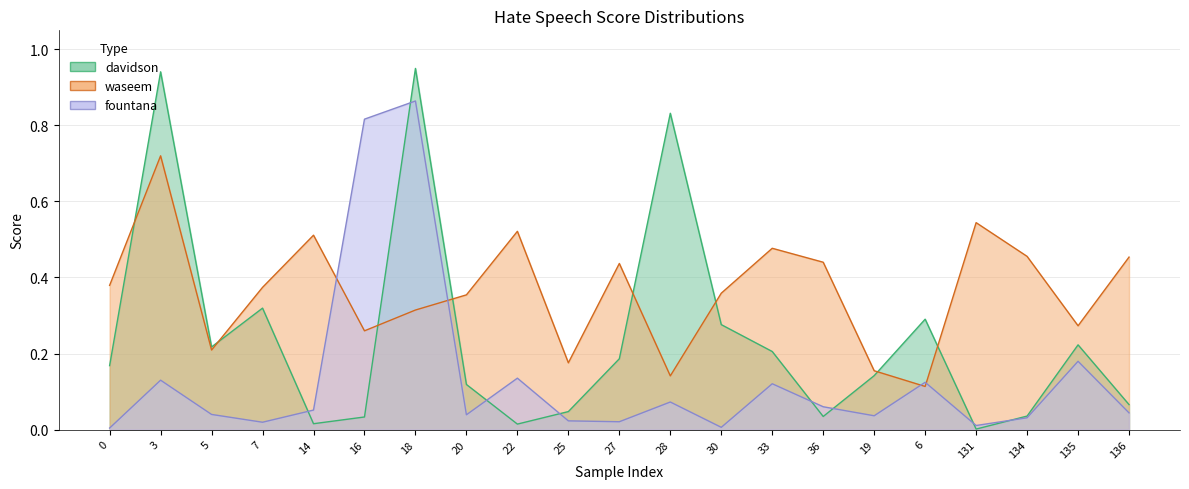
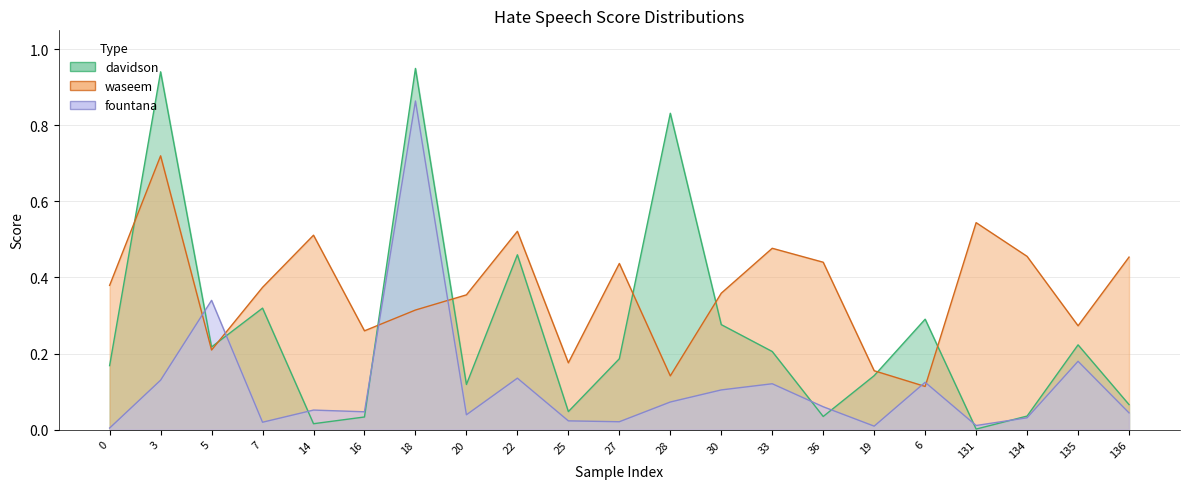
  {
    "davidson": {
      "0": 0.17,
      "3": 0.94,
      "5": 0.22,
      "7": 0.32,
      "14": 0.02,
      "16": 0.03,
      "18": 0.95,
      "20": 0.12,
-     "22": 0.01,
+     "22": 0.46,
      "25": 0.05,
      "27": 0.19,
      "28": 0.83,
      "30": 0.28,
      "33": 0.21,
      "36": 0.03,
      "19": 0.14,
      "6": 0.29,
      "131": 0.00,
      "135": 0.22,
      "136": 0.07
    },
    "waseem": {
      "0": 0.38,
      "3": 0.72,
      "5": 0.21,
      "7": 0.37,
      "14": 0.51,
      "16": 0.26,
      "18": 0.31,
      "20": 0.35,
      "22": 0.52,
      "25": 0.18,
      "27": 0.44,
      "28": 0.14,
      "30": 0.36,
      "33": 0.48,
      "36": 0.44,
      "19": 0.15,
      "6": 0.11,
      "131": 0.54,
      "134": 0.46,
      "135": 0.27,
      "136": 0.45
    },
    "fountana": {
      "0": 0.00,
      "3": 0.13,
-     "5": 0.04,
+     "5": 0.34,
      "7": 0.02,
      "14": 0.05,
-     "16": 0.82,
+     "16": 0.05,
      "18": 0.86,
      "20": 0.04,
      "22": 0.14,
      "25": 0.02,
      "27": 0.02,
      "28": 0.07,
-     "30": 0.01,
+     "30": 0.10,
      "33": 0.12,
      "36": 0.06,
-     "19": 0.04,
+     "19": 0.01,
      "6": 0.12,
      "131": 0.01,
      "135": 0.18,
      "136": 0.04
    }
  }
